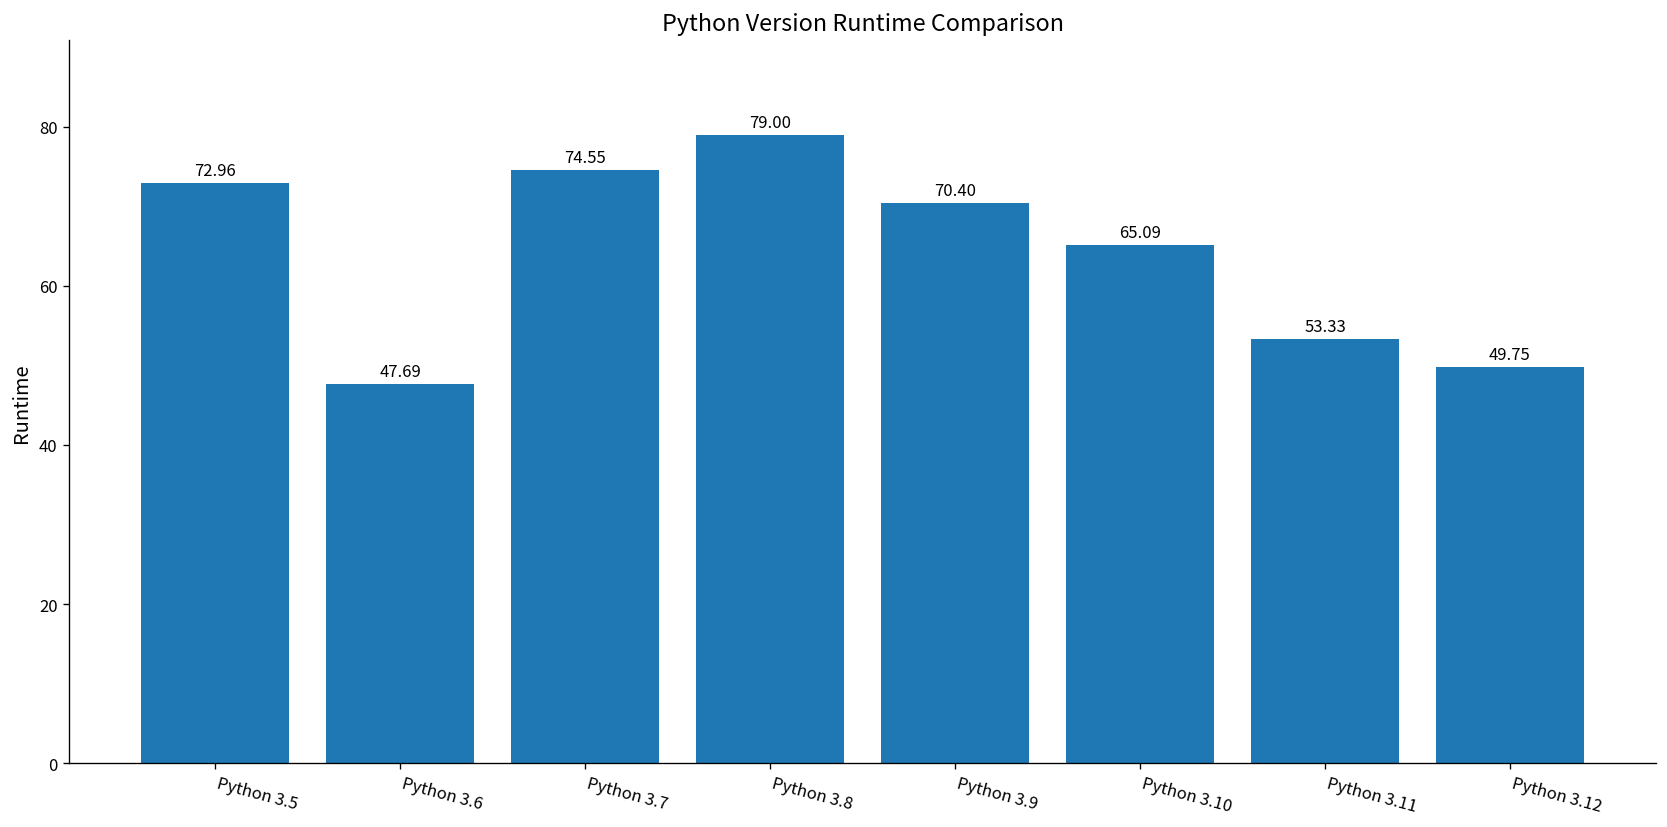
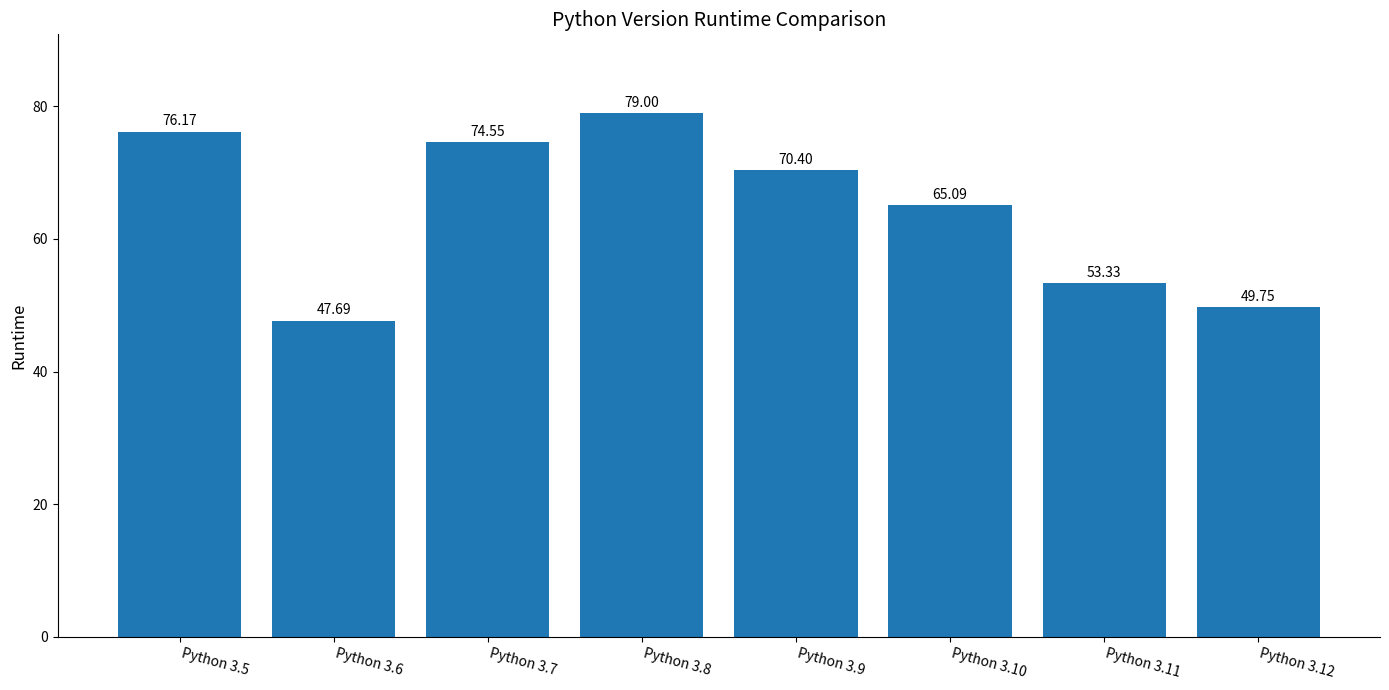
  {
-   "Python 3.5": 72.96,
+   "Python 3.5": 76.17,
    "Python 3.6": 47.69,
    "Python 3.7": 74.55,
    "Python 3.8": 79.00,
    "Python 3.9": 70.40,
    "Python 3.10": 65.09,
    "Python 3.11": 53.33,
    "Python 3.12": 49.75
  }
